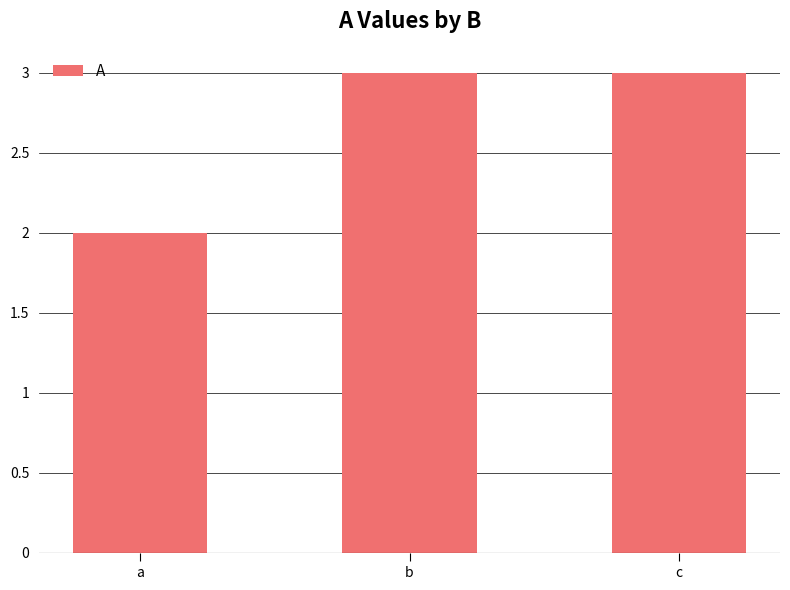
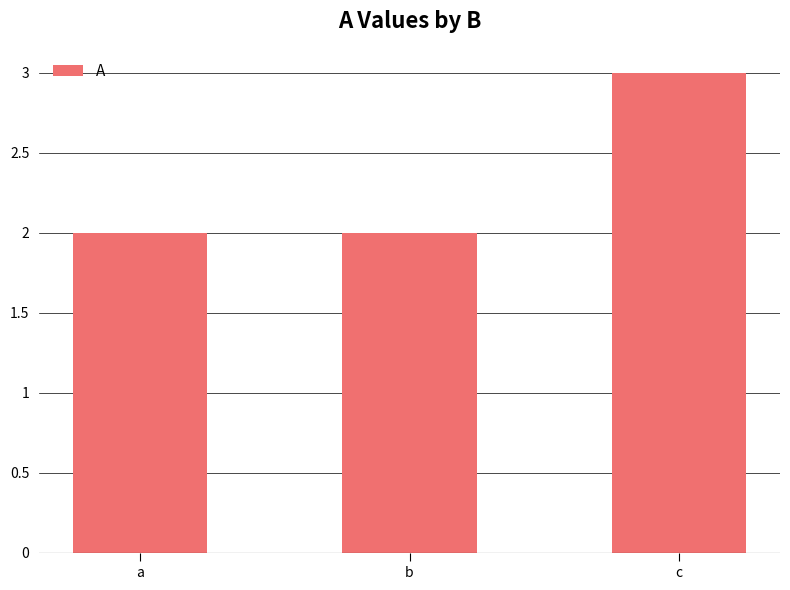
  {
    "a": 2,
-   "b": 3,
+   "b": 2,
    "c": 3
  }
